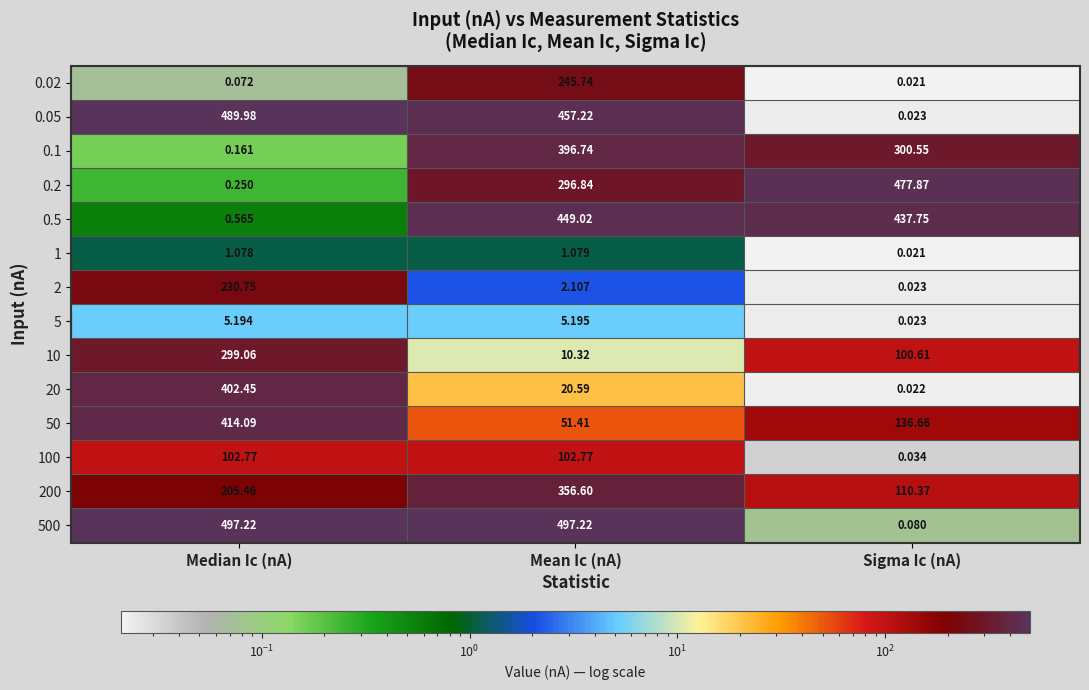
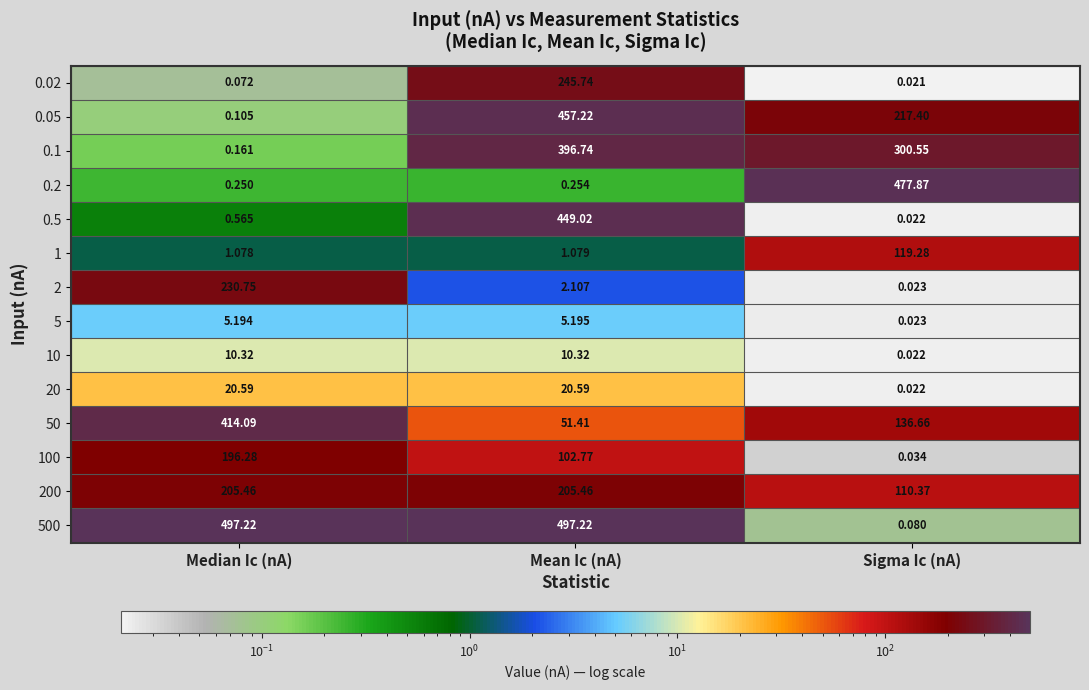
  {
    "0.02": {
      "Median Ic (nA)": 0.072,
      "Mean Ic (nA)": 245.74,
      "Sigma Ic (nA)": 0.021
    },
    "0.05": {
-     "Median Ic (nA)": 489.98,
+     "Median Ic (nA)": 0.105,
      "Mean Ic (nA)": 457.22,
-     "Sigma Ic (nA)": 0.023
+     "Sigma Ic (nA)": 217.40
    },
    "0.1": {
      "Median Ic (nA)": 0.161,
      "Mean Ic (nA)": 396.74,
      "Sigma Ic (nA)": 300.55
    },
    "0.2": {
      "Median Ic (nA)": 0.250,
-     "Mean Ic (nA)": 296.84,
+     "Mean Ic (nA)": 0.254,
      "Sigma Ic (nA)": 477.87
    },
    "0.5": {
      "Median Ic (nA)": 0.565,
      "Mean Ic (nA)": 449.02,
-     "Sigma Ic (nA)": 437.75
+     "Sigma Ic (nA)": 0.022
    },
    "1": {
      "Median Ic (nA)": 1.078,
      "Mean Ic (nA)": 1.079,
-     "Sigma Ic (nA)": 0.021
+     "Sigma Ic (nA)": 119.28
    },
    "2": {
      "Median Ic (nA)": 230.75,
      "Mean Ic (nA)": 2.107,
      "Sigma Ic (nA)": 0.023
    },
    "5": {
      "Median Ic (nA)": 5.194,
      "Mean Ic (nA)": 5.195,
      "Sigma Ic (nA)": 0.023
    },
    "10": {
-     "Median Ic (nA)": 299.06,
+     "Median Ic (nA)": 10.32,
      "Mean Ic (nA)": 10.32,
-     "Sigma Ic (nA)": 100.61
+     "Sigma Ic (nA)": 0.022
    },
    "20": {
-     "Median Ic (nA)": 402.45,
+     "Median Ic (nA)": 20.59,
      "Mean Ic (nA)": 20.59,
      "Sigma Ic (nA)": 0.022
    },
    "50": {
      "Median Ic (nA)": 414.09,
      "Mean Ic (nA)": 51.41,
      "Sigma Ic (nA)": 136.66
    },
    "100": {
-     "Median Ic (nA)": 102.77,
+     "Median Ic (nA)": 196.28,
      "Mean Ic (nA)": 102.77,
      "Sigma Ic (nA)": 0.034
    },
    "200": {
      "Median Ic (nA)": 205.46,
-     "Mean Ic (nA)": 356.60,
+     "Mean Ic (nA)": 205.46,
      "Sigma Ic (nA)": 110.37
    },
    "500": {
      "Median Ic (nA)": 497.22,
      "Mean Ic (nA)": 497.22,
      "Sigma Ic (nA)": 0.080
    }
  }
